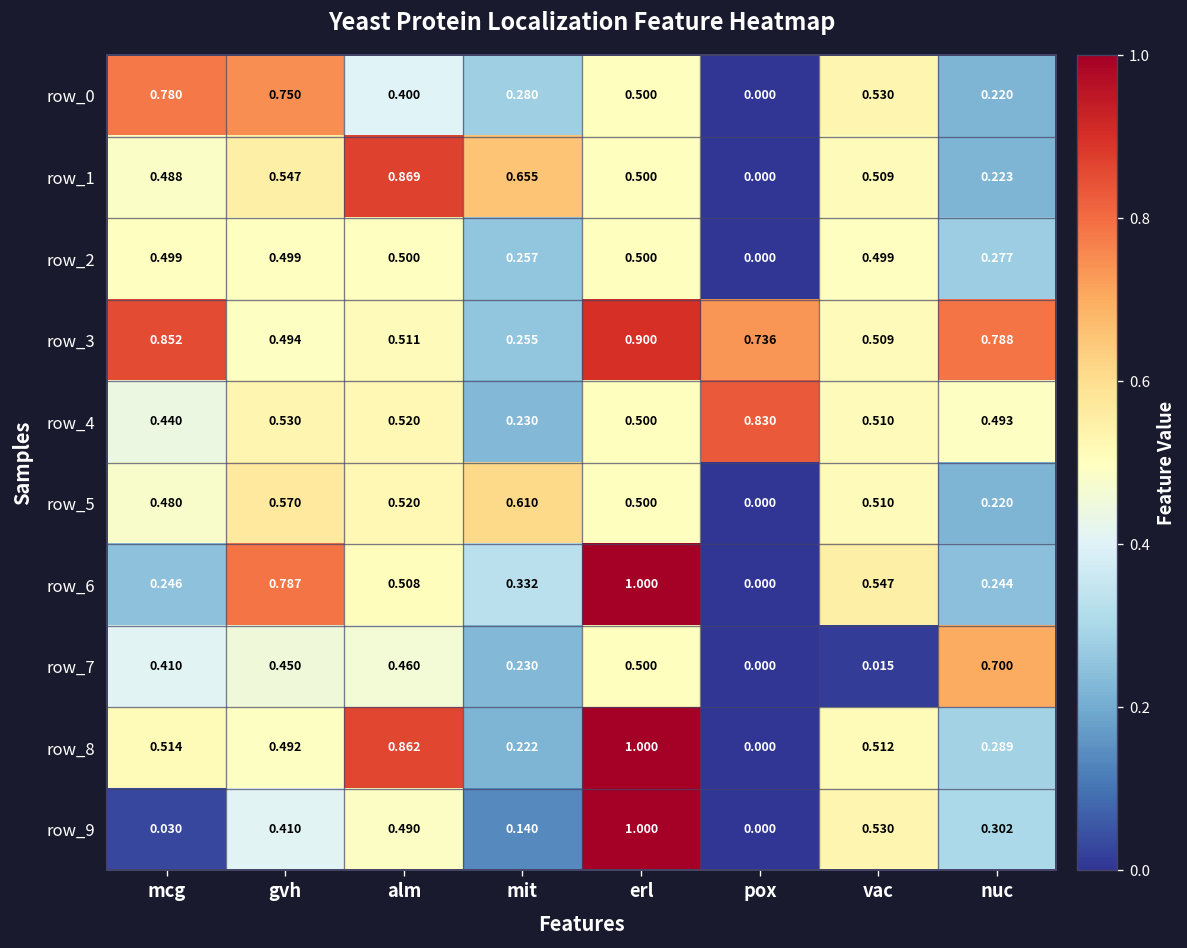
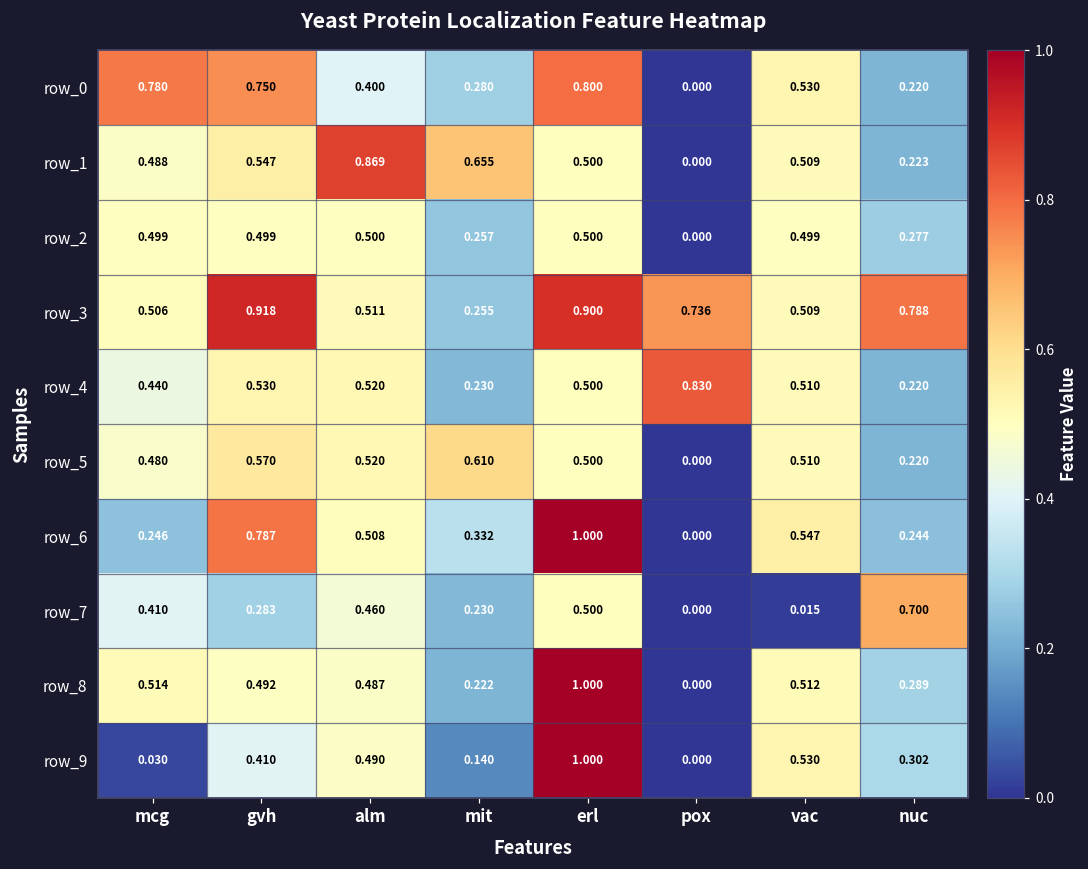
  {
    "row_0": {
      "mcg": 0.780,
      "gvh": 0.750,
      "alm": 0.400,
      "mit": 0.280,
-     "erl": 0.500,
+     "erl": 0.800,
      "pox": 0.000,
      "vac": 0.530,
      "nuc": 0.220
    },
    "row_1": {
      "mcg": 0.488,
      "gvh": 0.547,
      "alm": 0.869,
      "mit": 0.655,
      "erl": 0.500,
      "pox": 0.000,
      "vac": 0.509,
      "nuc": 0.223
    },
    "row_2": {
      "mcg": 0.499,
      "gvh": 0.499,
      "alm": 0.500,
      "mit": 0.257,
      "erl": 0.500,
      "pox": 0.000,
      "vac": 0.499,
      "nuc": 0.277
    },
    "row_3": {
-     "mcg": 0.852,
-     "gvh": 0.494,
+     "mcg": 0.506,
+     "gvh": 0.918,
      "alm": 0.511,
      "mit": 0.255,
      "erl": 0.900,
      "pox": 0.736,
      "vac": 0.509,
      "nuc": 0.788
    },
    "row_4": {
      "mcg": 0.440,
      "gvh": 0.530,
      "alm": 0.520,
      "mit": 0.230,
      "erl": 0.500,
      "pox": 0.830,
      "vac": 0.510,
-     "nuc": 0.493
+     "nuc": 0.220
    },
    "row_5": {
      "mcg": 0.480,
      "gvh": 0.570,
      "alm": 0.520,
      "mit": 0.610,
      "erl": 0.500,
      "pox": 0.000,
      "vac": 0.510,
      "nuc": 0.220
    },
    "row_6": {
      "mcg": 0.246,
      "gvh": 0.787,
      "alm": 0.508,
      "mit": 0.332,
      "erl": 1.000,
      "pox": 0.000,
      "vac": 0.547,
      "nuc": 0.244
    },
    "row_7": {
      "mcg": 0.410,
-     "gvh": 0.450,
+     "gvh": 0.283,
      "alm": 0.460,
      "mit": 0.230,
      "erl": 0.500,
      "pox": 0.000,
      "vac": 0.015,
      "nuc": 0.700
    },
    "row_8": {
      "mcg": 0.514,
      "gvh": 0.492,
-     "alm": 0.862,
+     "alm": 0.487,
      "mit": 0.222,
      "erl": 1.000,
      "pox": 0.000,
      "vac": 0.512,
      "nuc": 0.289
    },
    "row_9": {
      "mcg": 0.030,
      "gvh": 0.410,
      "alm": 0.490,
      "mit": 0.140,
      "erl": 1.000,
      "pox": 0.000,
      "vac": 0.530,
      "nuc": 0.302
    }
  }
